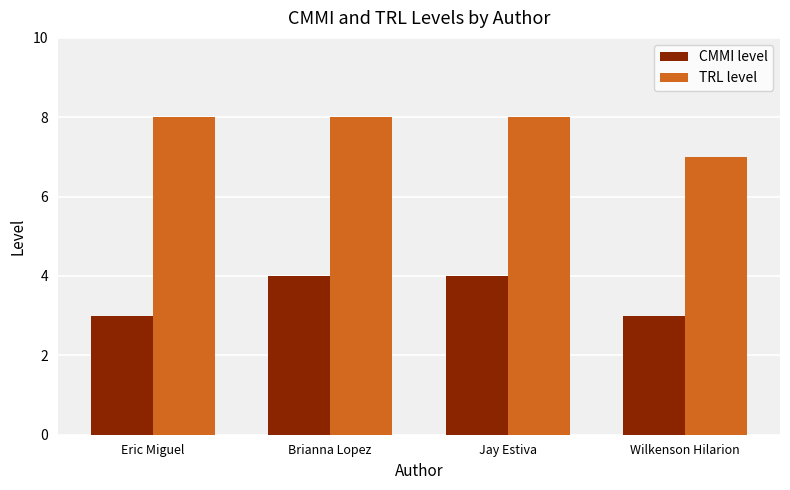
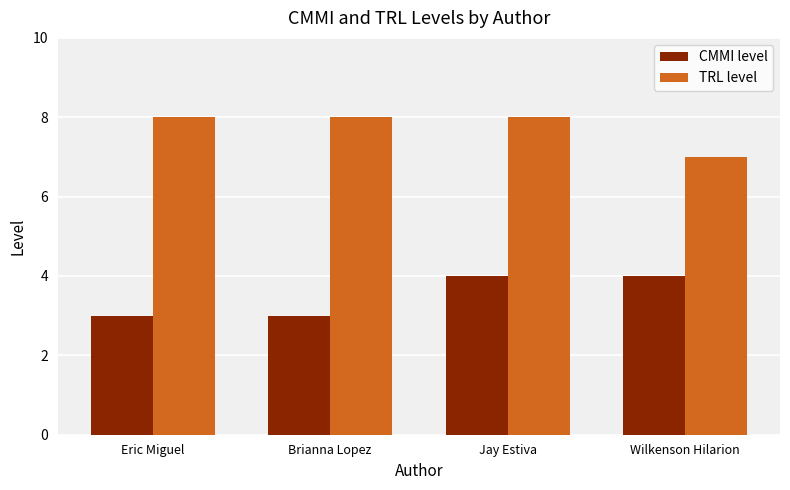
  {
    "CMMI level": {
      "Eric Miguel": 3,
-     "Brianna Lopez": 4,
+     "Brianna Lopez": 3,
      "Jay Estiva": 4,
-     "Wilkenson Hilarion": 3
+     "Wilkenson Hilarion": 4
    },
    "TRL level": {
      "Eric Miguel": 8,
      "Brianna Lopez": 8,
      "Jay Estiva": 8,
      "Wilkenson Hilarion": 7
    }
  }
